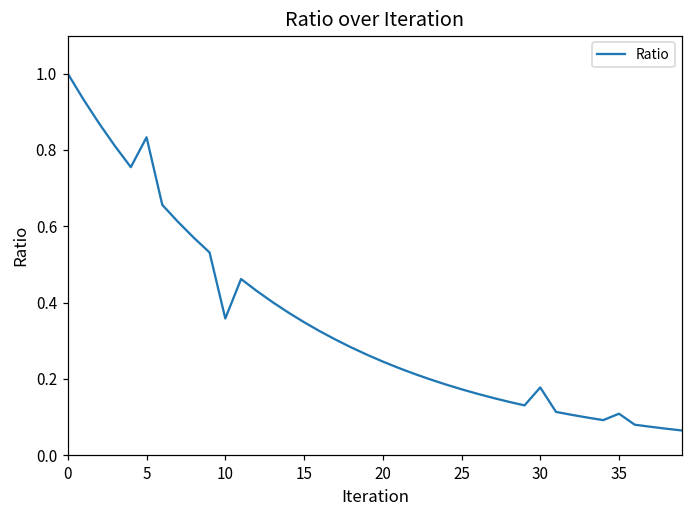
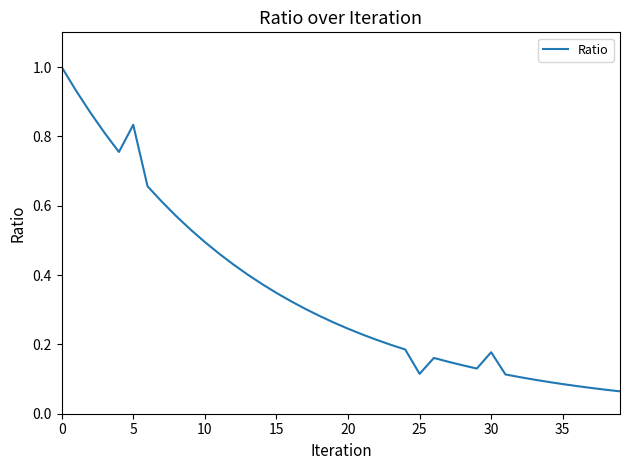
  {
    "0": 1.00,
    "5": 0.83,
-   "10": 0.36,
+   "10": 0.50,
    "15": 0.35,
    "20": 0.25,
-   "25": 0.17,
+   "25": 0.12,
    "30": 0.18,
-   "35": 0.11
+   "35": 0.09
  }
